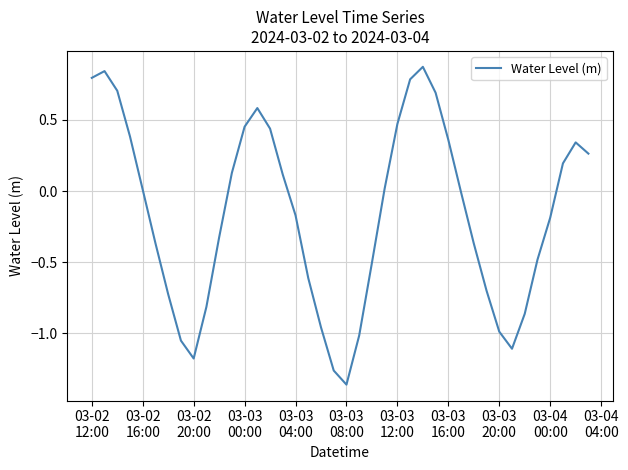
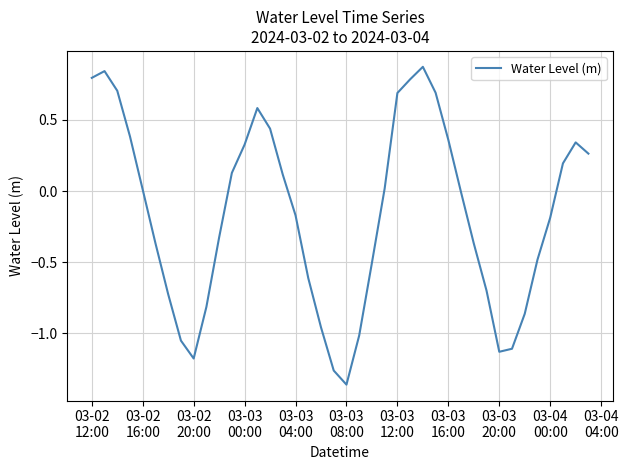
  {
    "03-02 12:00": 0.80,
    "03-02 16:00": 0.01,
    "03-02 20:00": -1.18,
-   "03-03 00:00": 0.45,
+   "03-03 00:00": 0.33,
    "03-03 04:00": -0.17,
    "03-03 08:00": -1.36,
-   "03-03 12:00": 0.47,
+   "03-03 12:00": 0.69,
    "03-03 16:00": 0.36,
-   "03-03 20:00": -0.99,
+   "03-03 20:00": -1.13,
    "03-04 00:00": -0.19
  }
